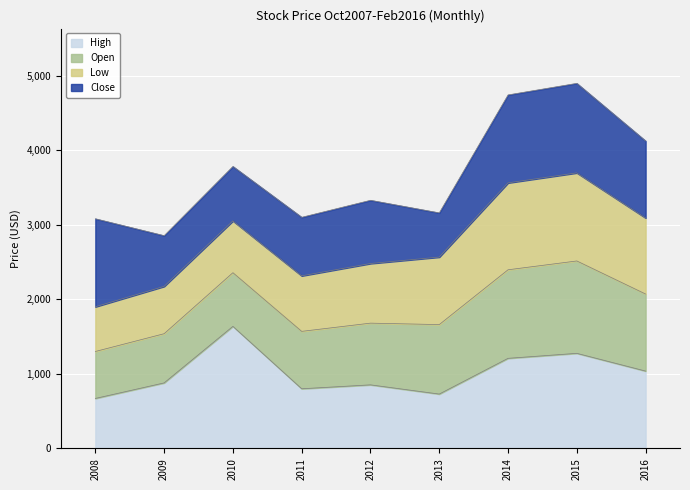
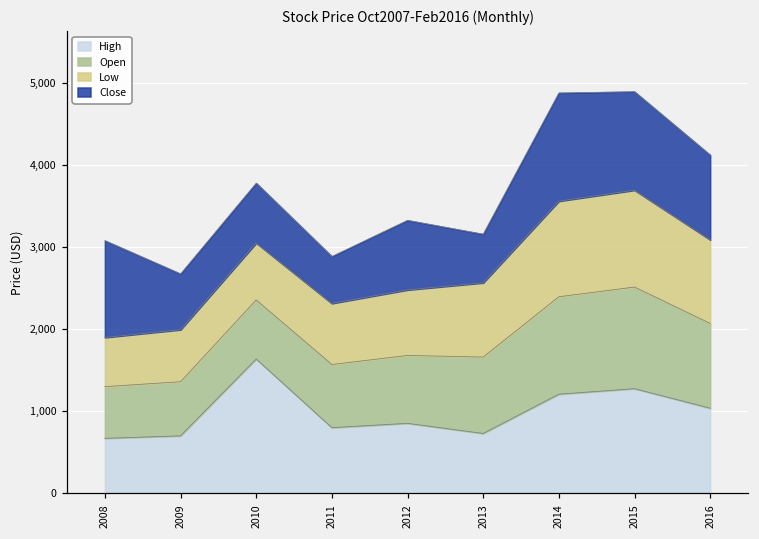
  {
    "High": {
      "2008": "700",
-     "2009": "900",
+     "2009": "700",
      "2010": "1,600",
      "2011": "800",
      "2012": "900",
      "2013": "700",
      "2014": "1,200",
      "2015": "1,300",
      "2016": "1,000"
    },
    "Close": {
      "2008": "1,200",
      "2009": "700",
      "2010": "700",
-     "2011": "800",
+     "2011": "600",
      "2012": "800",
      "2013": "600",
-     "2014": "1,200",
+     "2014": "1,300",
      "2015": "1,200",
      "2016": "1,000"
    }
  }
